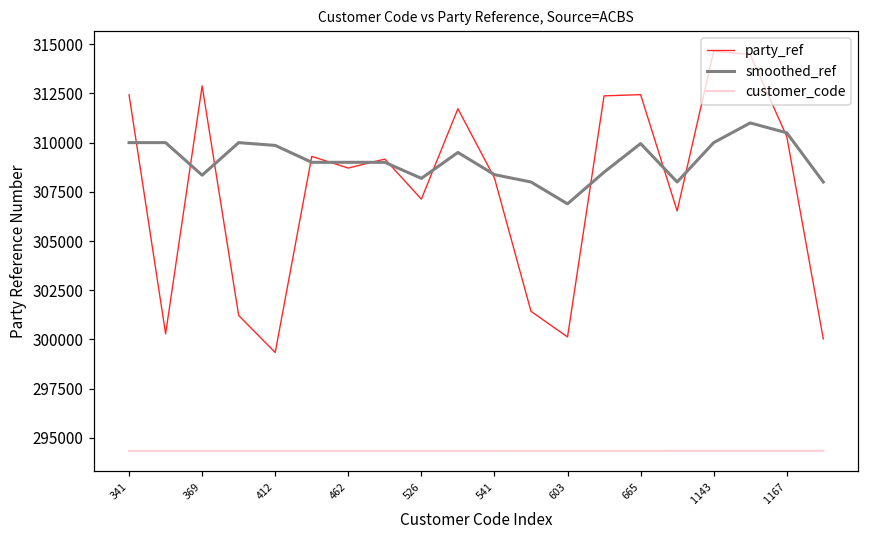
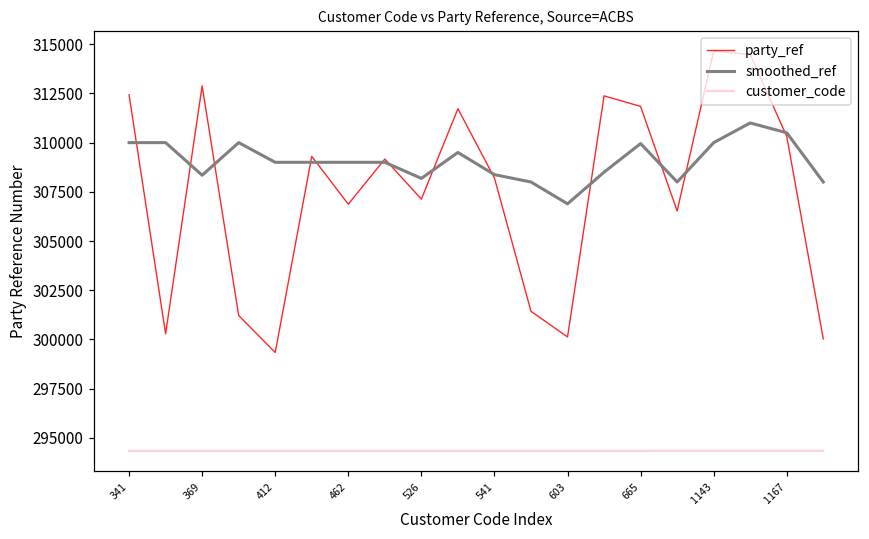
  {
    "party_ref": {
      "341": 312400,
      "369": 312900,
      "412": 299300,
-     "462": 308700,
+     "462": 306900,
      "526": 307100,
      "541": 308200,
      "603": 300100,
-     "665": 312400,
+     "665": 311800,
      "1167": 310300
    },
    "smoothed_ref": {
      "341": 310000,
      "369": 308300,
-     "412": 309900,
+     "412": 309000,
      "462": 309000,
      "526": 308200,
      "541": 308400,
      "603": 306900,
      "665": 310000,
      "1143": 310000,
      "1167": 310500
    },
    "customer_code": {
      "341": 294300,
      "369": 294300,
      "412": 294300,
      "462": 294300,
      "526": 294300,
      "541": 294300,
      "603": 294300,
      "665": 294300,
      "1143": 294300,
      "1167": 294300
    }
  }
